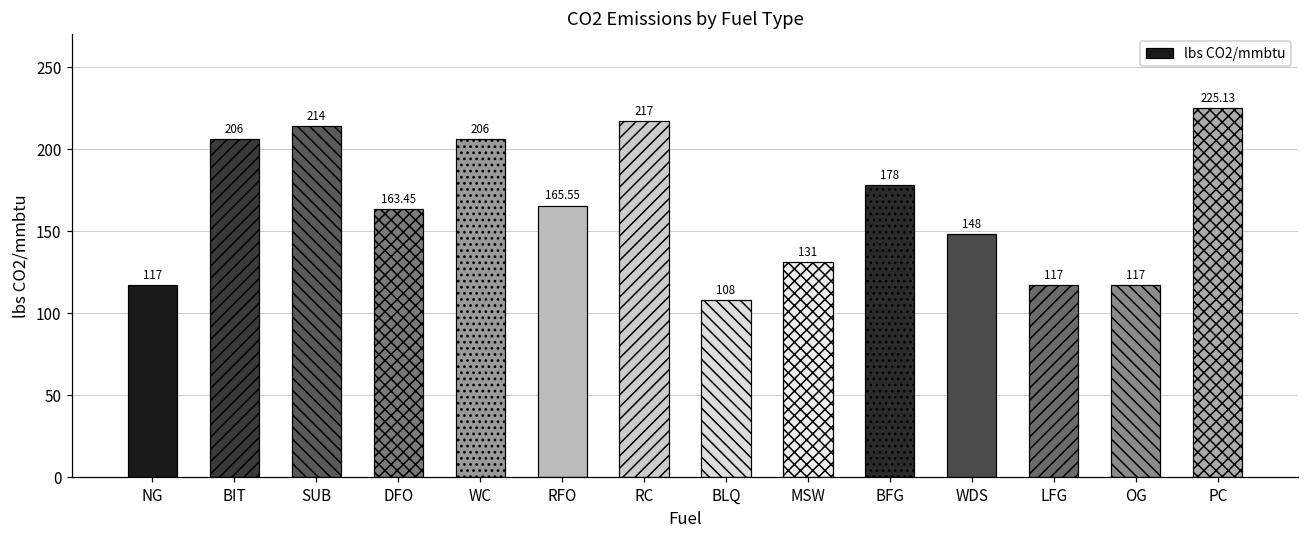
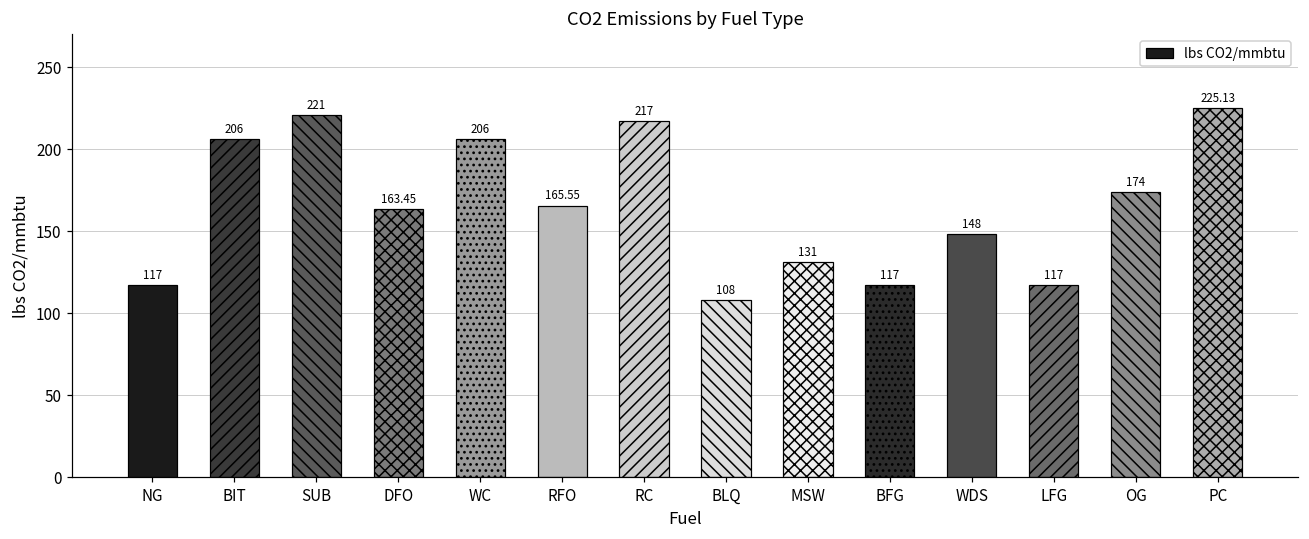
  {
    "NG": 117,
    "BIT": 206,
-   "SUB": 214,
+   "SUB": 221,
    "DFO": 163.45,
    "WC": 206,
    "RFO": 165.55,
    "RC": 217,
    "BLQ": 108,
    "MSW": 131,
-   "BFG": 178,
+   "BFG": 117,
    "WDS": 148,
    "LFG": 117,
-   "OG": 117,
+   "OG": 174,
    "PC": 225.13
  }
